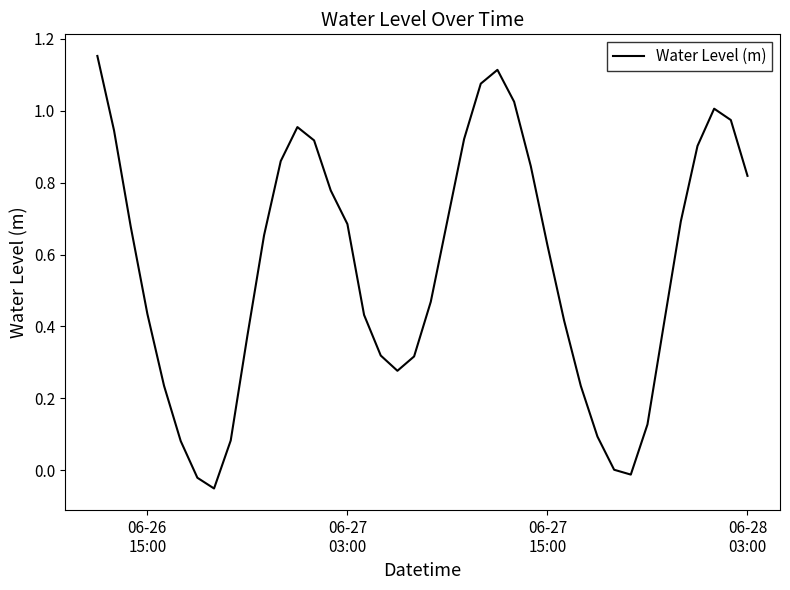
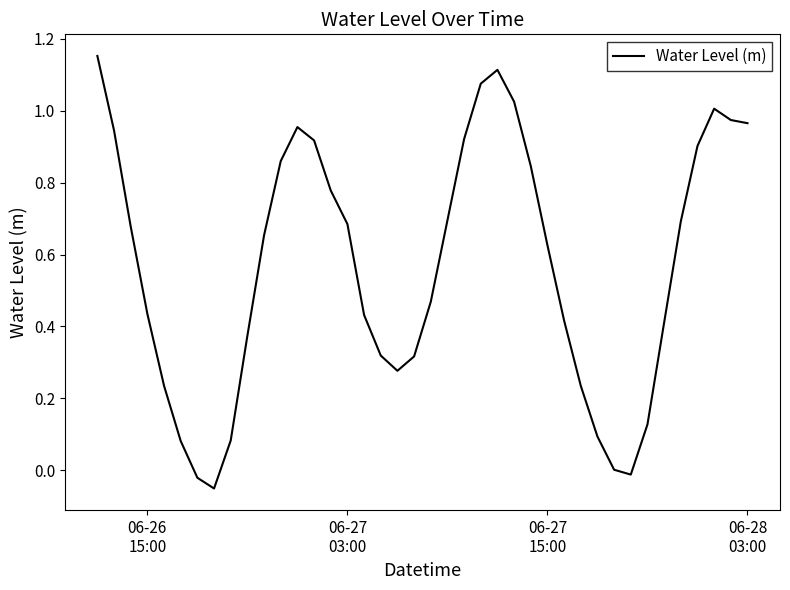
  {
    "06-26 15:00": 0.43,
    "06-27 03:00": 0.68,
    "06-27 15:00": 0.63,
-   "06-28 03:00": 0.82
+   "06-28 03:00": 0.97
  }
